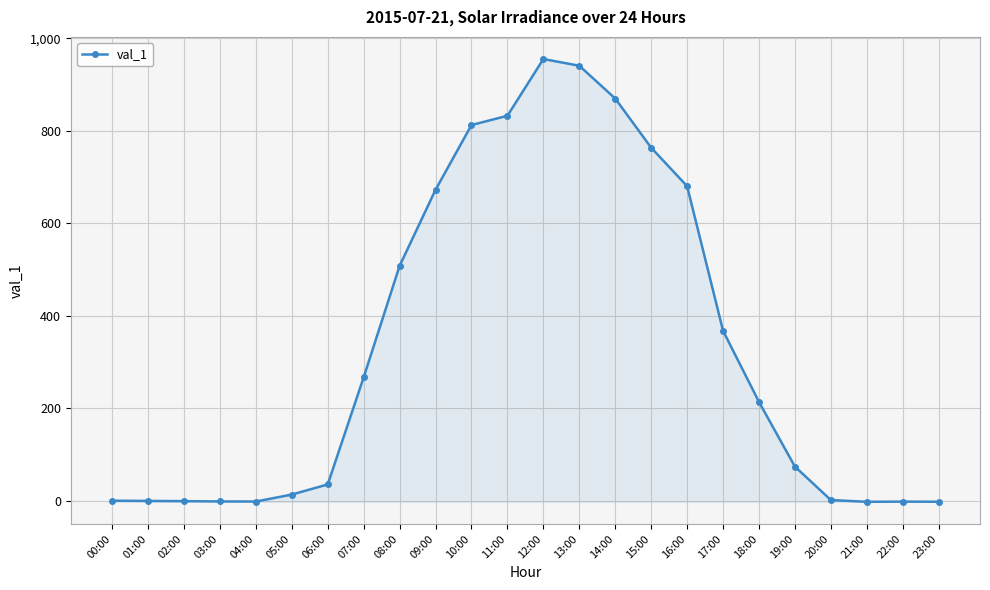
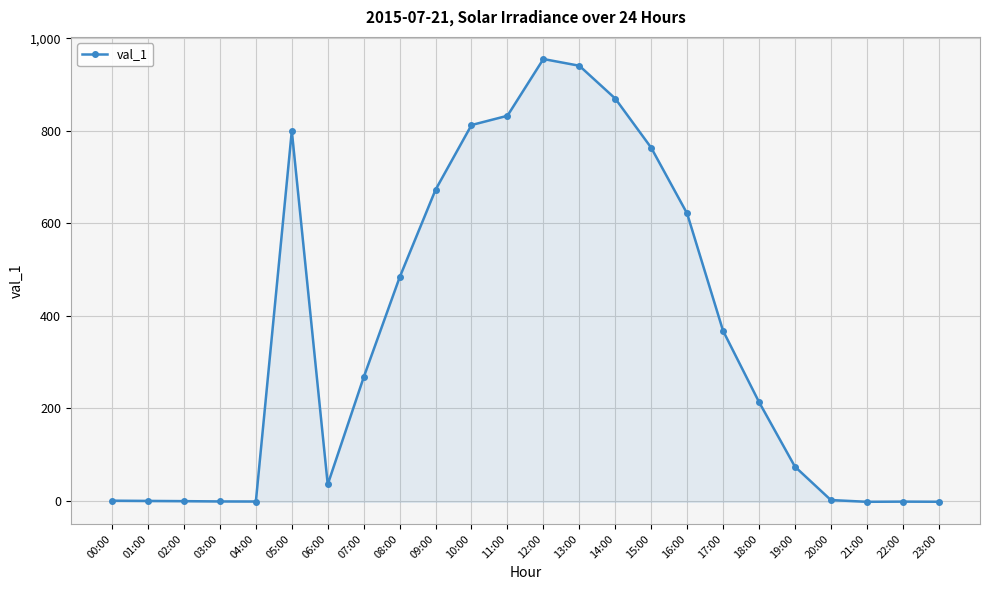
  {
    "00:00": 0,
    "01:00": 0,
    "02:00": 0,
    "03:00": 0,
    "04:00": 0,
-   "05:00": 10,
+   "05:00": 800,
    "06:00": 40,
    "07:00": 270,
-   "08:00": 510,
+   "08:00": 480,
    "09:00": 670,
    "10:00": 810,
    "11:00": 830,
    "12:00": 960,
    "13:00": 940,
    "14:00": 870,
    "15:00": 760,
-   "16:00": 680,
+   "16:00": 620,
    "17:00": 370,
    "18:00": 210,
    "19:00": 70,
    "20:00": 0,
    "21:00": 0,
    "22:00": 0,
    "23:00": 0
  }
